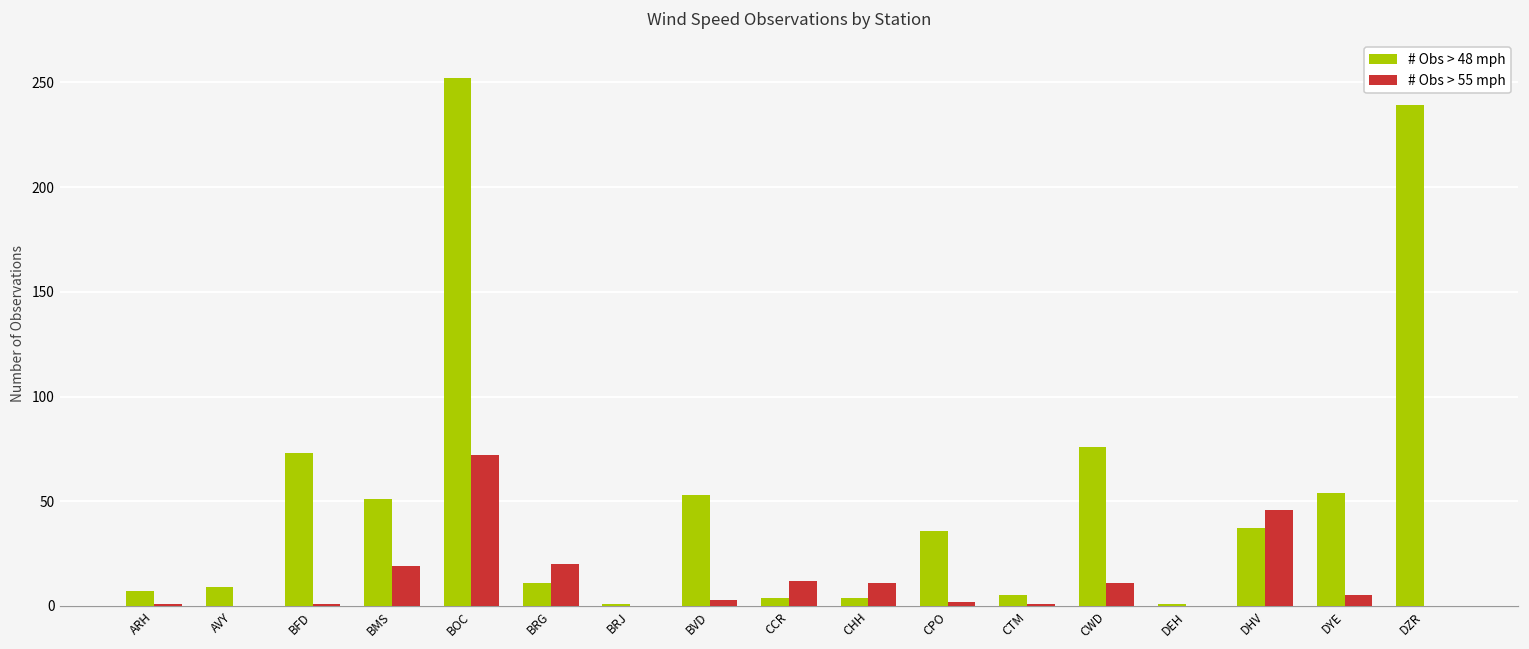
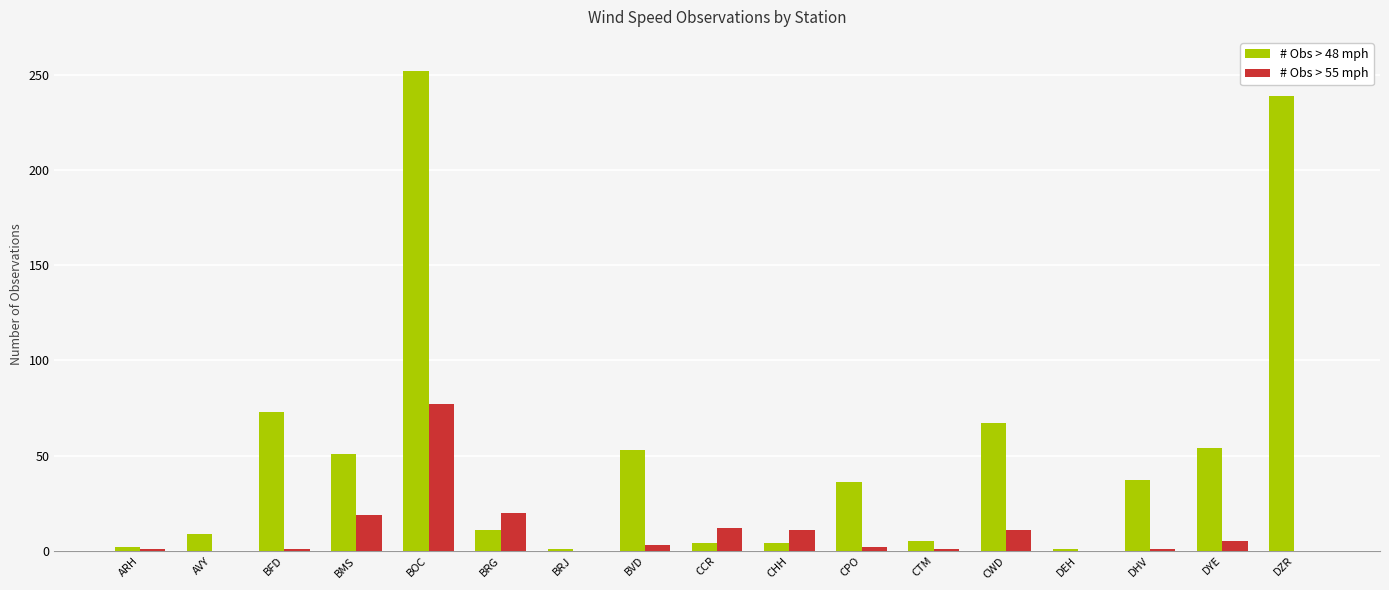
  {
    "# Obs > 48 mph": {
-     "ARH": 7,
+     "ARH": 2,
      "AVY": 9,
      "BFD": 73,
      "BMS": 51,
      "BOC": 252,
      "BRG": 11,
      "BVD": 53,
      "CCR": 4,
      "CHH": 4,
      "CPO": 36,
      "CTM": 5,
-     "CWD": 76,
+     "CWD": 67,
      "DHV": 37,
      "DYE": 54,
      "DZR": 239
    },
    "# Obs > 55 mph": {
      "AVY": 0,
      "BMS": 19,
-     "BOC": 72,
+     "BOC": 77,
      "BRG": 20,
      "BRJ": 0,
      "BVD": 3,
      "CCR": 12,
      "CHH": 11,
      "CPO": 2,
      "CWD": 11,
      "DEH": 0,
-     "DHV": 46,
+     "DHV": 1,
      "DYE": 5,
      "DZR": 0
    }
  }
